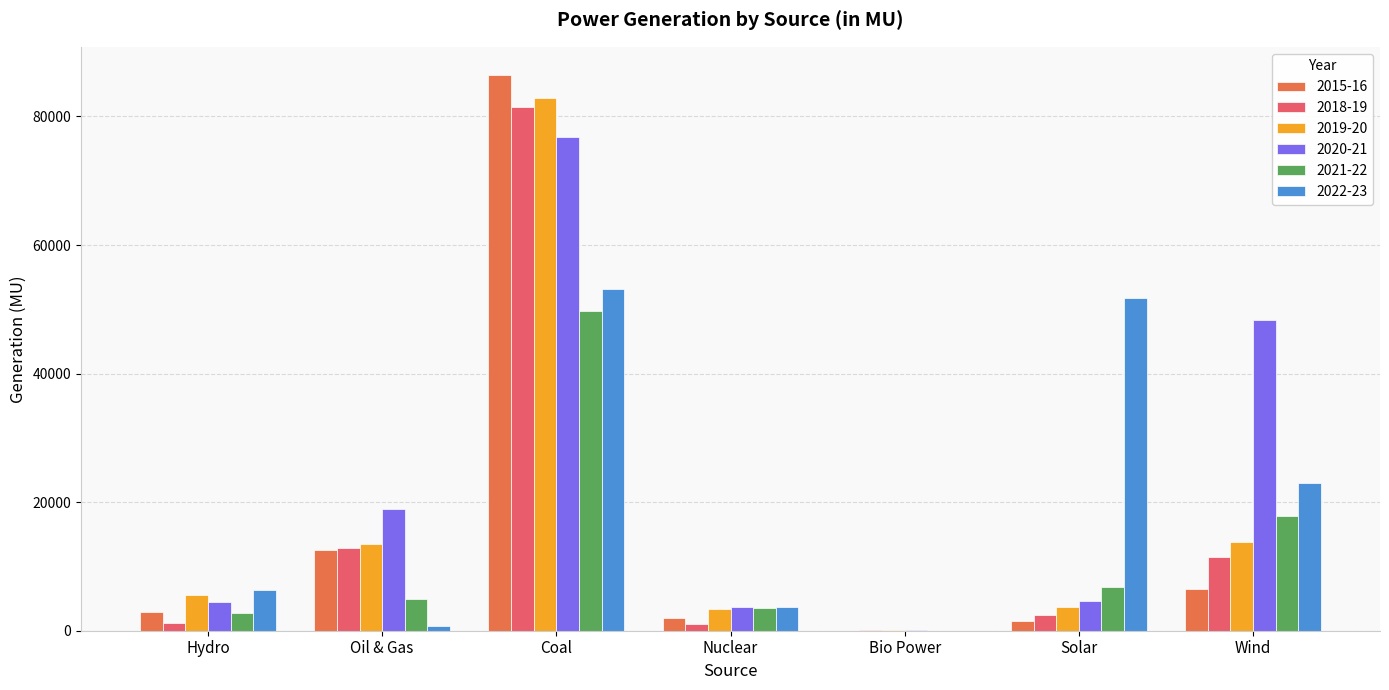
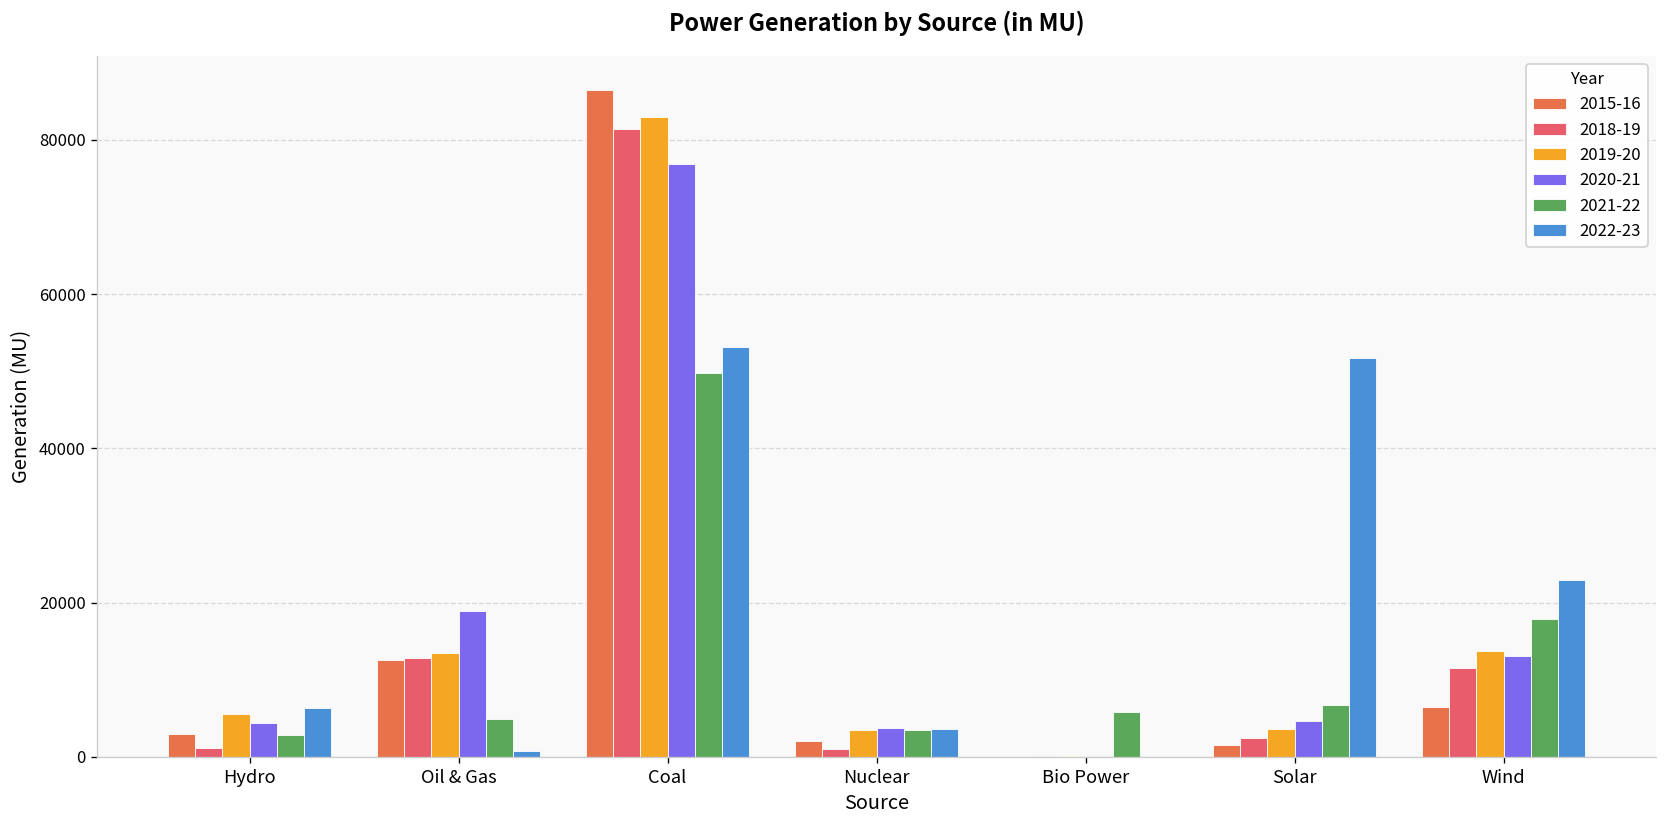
  {
    "2019-20": {
      "Hydro": 6000,
      "Oil & Gas": 14000,
      "Coal": 83000,
      "Nuclear": 3000,
      "Solar": 4000,
      "Wind": 14000
    },
    "2020-21": {
      "Hydro": 4000,
      "Oil & Gas": 19000,
      "Coal": 77000,
      "Nuclear": 4000,
      "Solar": 5000,
-     "Wind": 48000
+     "Wind": 13000
    },
    "2021-22": {
      "Hydro": 3000,
      "Oil & Gas": 5000,
      "Coal": 50000,
      "Nuclear": 4000,
-     "Bio Power": 0,
+     "Bio Power": 6000,
      "Solar": 7000,
      "Wind": 18000
    },
    "2022-23": {
      "Hydro": 6000,
      "Oil & Gas": 1000,
      "Coal": 53000,
      "Nuclear": 4000,
      "Solar": 52000,
      "Wind": 23000
    }
  }
